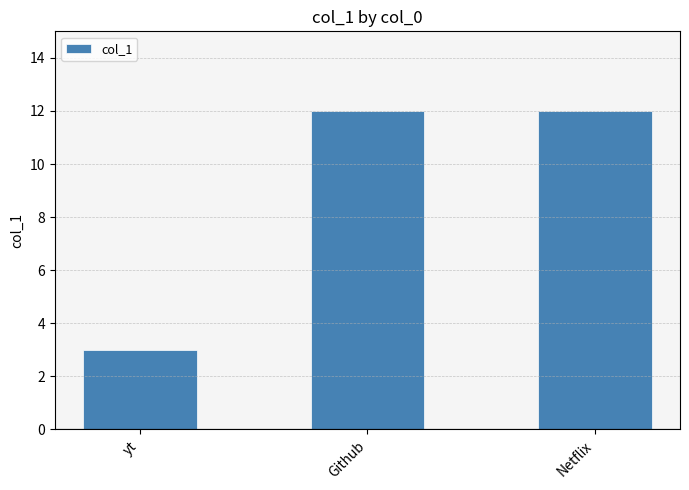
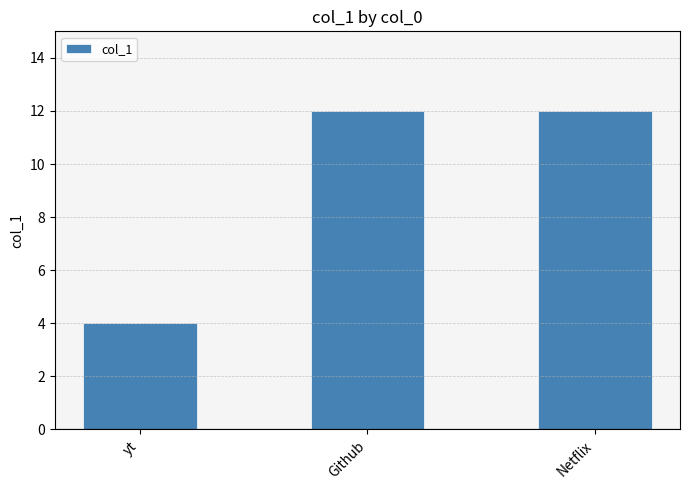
  {
-   "yt": 3,
+   "yt": 4,
    "Github": 12,
    "Netflix": 12
  }
